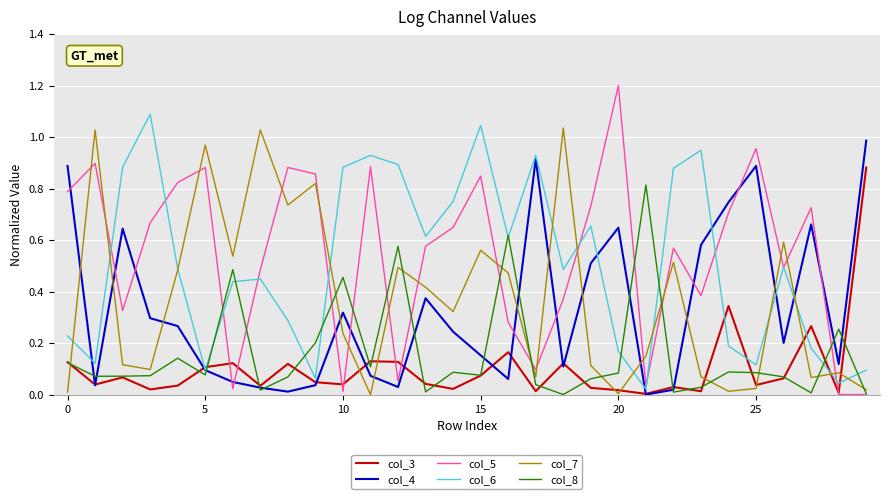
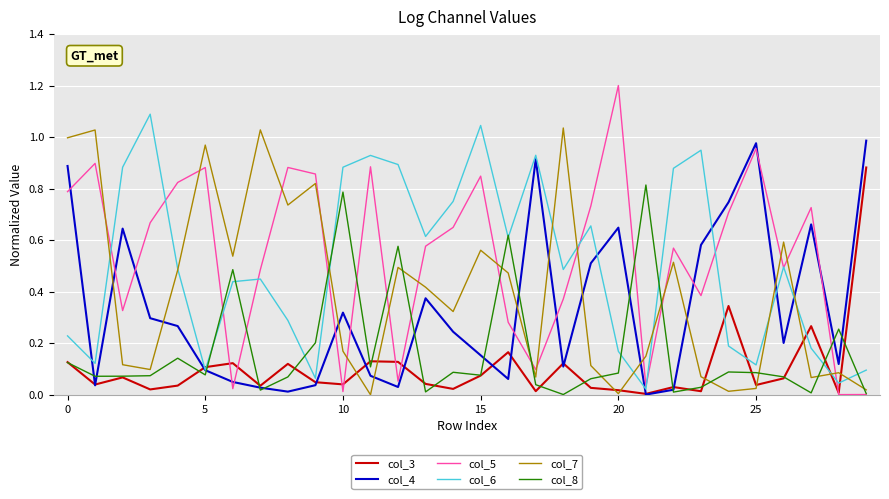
  {
    "col_3": {
      "5": 0.11,
      "10": 0.04,
      "20": 0.02,
      "25": 0.04
    },
    "col_4": {
      "0": 0.89,
      "10": 0.32,
      "15": 0.15,
      "20": 0.65,
-     "25": 0.89
+     "25": 0.98
    },
    "col_5": {
      "0": 0.79,
      "5": 0.88,
      "10": 0.01,
      "15": 0.85,
      "20": 1.20,
      "25": 0.96
    },
    "col_6": {
      "0": 0.23,
      "10": 0.88,
      "15": 1.05,
      "20": 0.17,
      "25": 0.12
    },
    "col_7": {
-     "0": 0.01,
+     "0": 1.00,
      "5": 0.97,
-     "10": 0.24,
+     "10": 0.17,
      "15": 0.56,
      "20": 0.00,
      "25": 0.02
    },
    "col_8": {
      "5": 0.08,
-     "10": 0.46,
+     "10": 0.79,
      "20": 0.08,
      "25": 0.09
    }
  }
